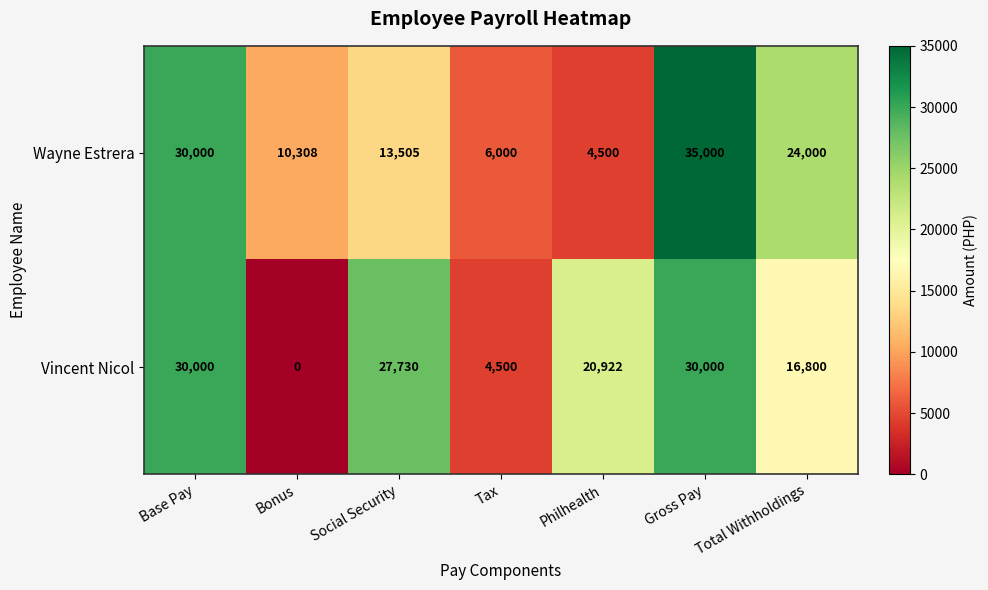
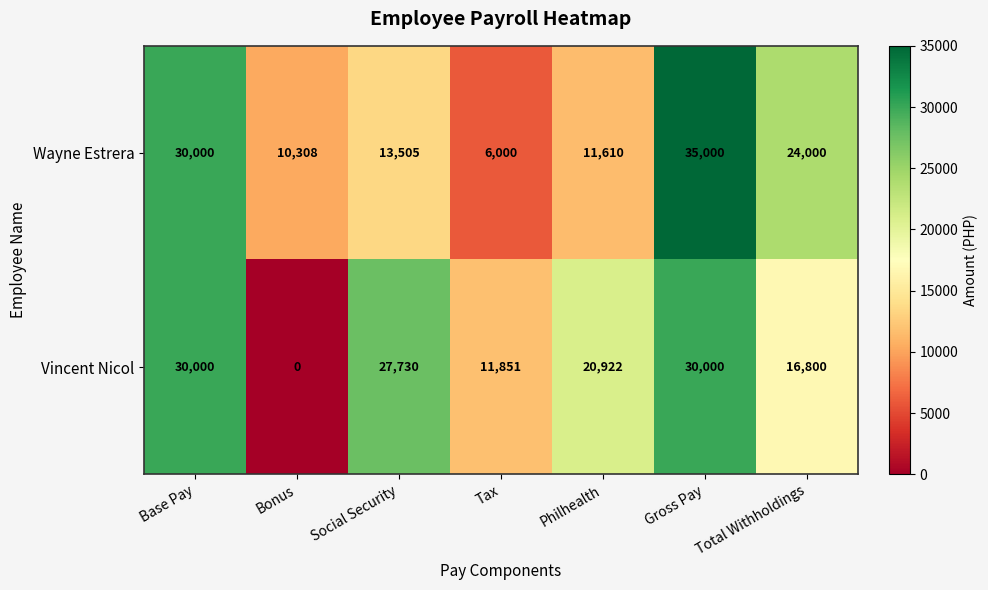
  {
    "Wayne Estrera": {
      "Base Pay": "30,000",
      "Bonus": "10,308",
      "Social Security": "13,505",
      "Tax": "6,000",
-     "Philhealth": "4,500",
+     "Philhealth": "11,610",
      "Gross Pay": "35,000",
      "Total Withholdings": "24,000"
    },
    "Vincent Nicol": {
      "Base Pay": "30,000",
      "Bonus": "0",
      "Social Security": "27,730",
-     "Tax": "4,500",
+     "Tax": "11,851",
      "Philhealth": "20,922",
      "Gross Pay": "30,000",
      "Total Withholdings": "16,800"
    }
  }
